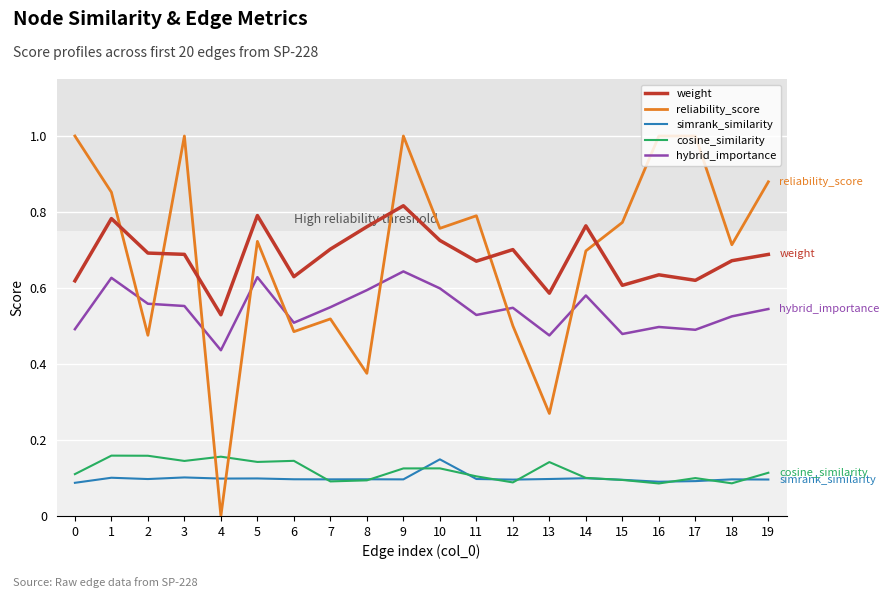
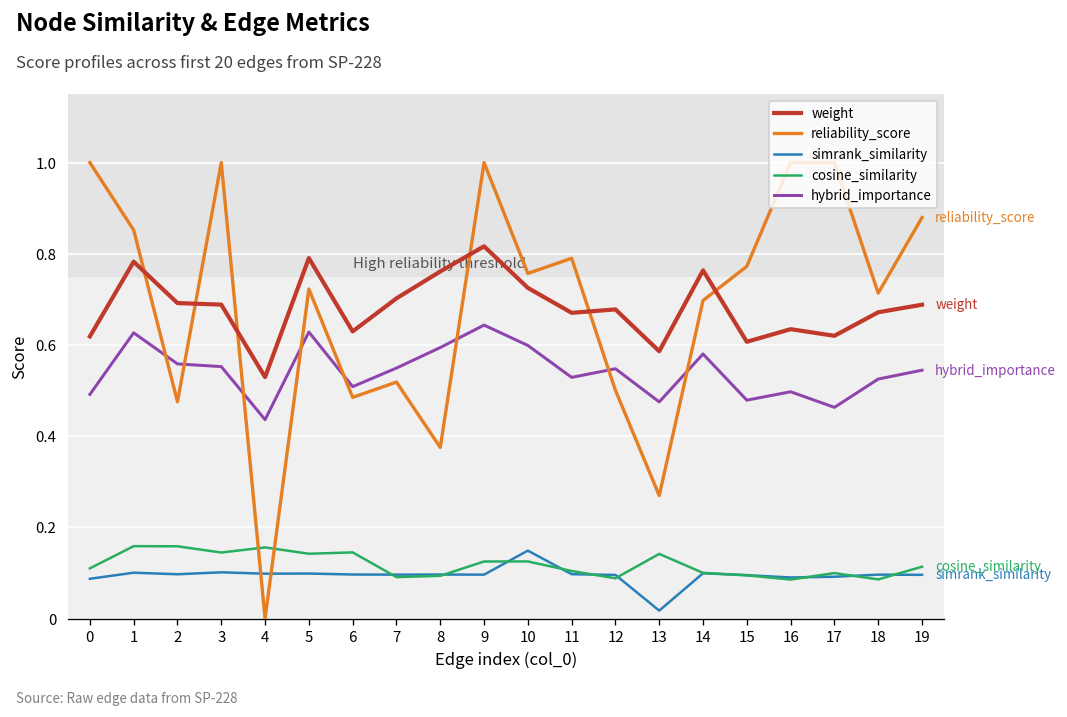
  {
    "weight": {
      "0": 0.62,
      "1": 0.78,
      "2": 0.69,
      "3": 0.69,
      "4": 0.53,
      "5": 0.79,
      "6": 0.63,
      "7": 0.70,
      "8": 0.76,
      "9": 0.82,
      "10": 0.73,
      "11": 0.67,
-     "12": 0.70,
+     "12": 0.68,
      "13": 0.59,
      "14": 0.76,
      "15": 0.61,
      "16": 0.63,
      "17": 0.62,
      "18": 0.67,
      "19": 0.69
    },
    "reliability_score": {
      "0": 1.00,
      "1": 0.85,
      "2": 0.48,
      "3": 1.00,
      "4": 0.00,
      "5": 0.72,
      "6": 0.49,
      "7": 0.52,
      "8": 0.38,
      "9": 1.00,
      "10": 0.76,
      "11": 0.79,
      "12": 0.50,
      "13": 0.27,
      "14": 0.70,
      "15": 0.77,
      "18": 0.71,
      "19": 0.88
    },
    "simrank_similarity": {
      "0": 0.09,
      "1": 0.10,
      "2": 0.10,
      "3": 0.10,
      "4": 0.10,
      "5": 0.10,
      "6": 0.10,
      "9": 0.10,
      "10": 0.15,
      "11": 0.10,
      "12": 0.10,
-     "13": 0.10,
+     "13": 0.02,
      "17": 0.09,
      "18": 0.10,
      "19": 0.10
    },
    "cosine_similarity": {
      "0": 0.11,
      "1": 0.16,
      "2": 0.16,
      "3": 0.14,
      "4": 0.16,
      "5": 0.14,
      "6": 0.15,
      "9": 0.13,
      "10": 0.13,
      "11": 0.10,
      "12": 0.09,
      "13": 0.14,
      "17": 0.10,
      "18": 0.09,
      "19": 0.11
    },
    "hybrid_importance": {
      "0": 0.49,
      "1": 0.63,
      "2": 0.56,
      "3": 0.55,
      "4": 0.44,
      "5": 0.63,
      "6": 0.51,
      "7": 0.55,
      "8": 0.59,
      "9": 0.64,
      "10": 0.60,
      "11": 0.53,
      "12": 0.55,
      "13": 0.48,
      "14": 0.58,
      "15": 0.48,
      "16": 0.50,
-     "17": 0.49,
+     "17": 0.46,
      "18": 0.53,
      "19": 0.54
    }
  }
